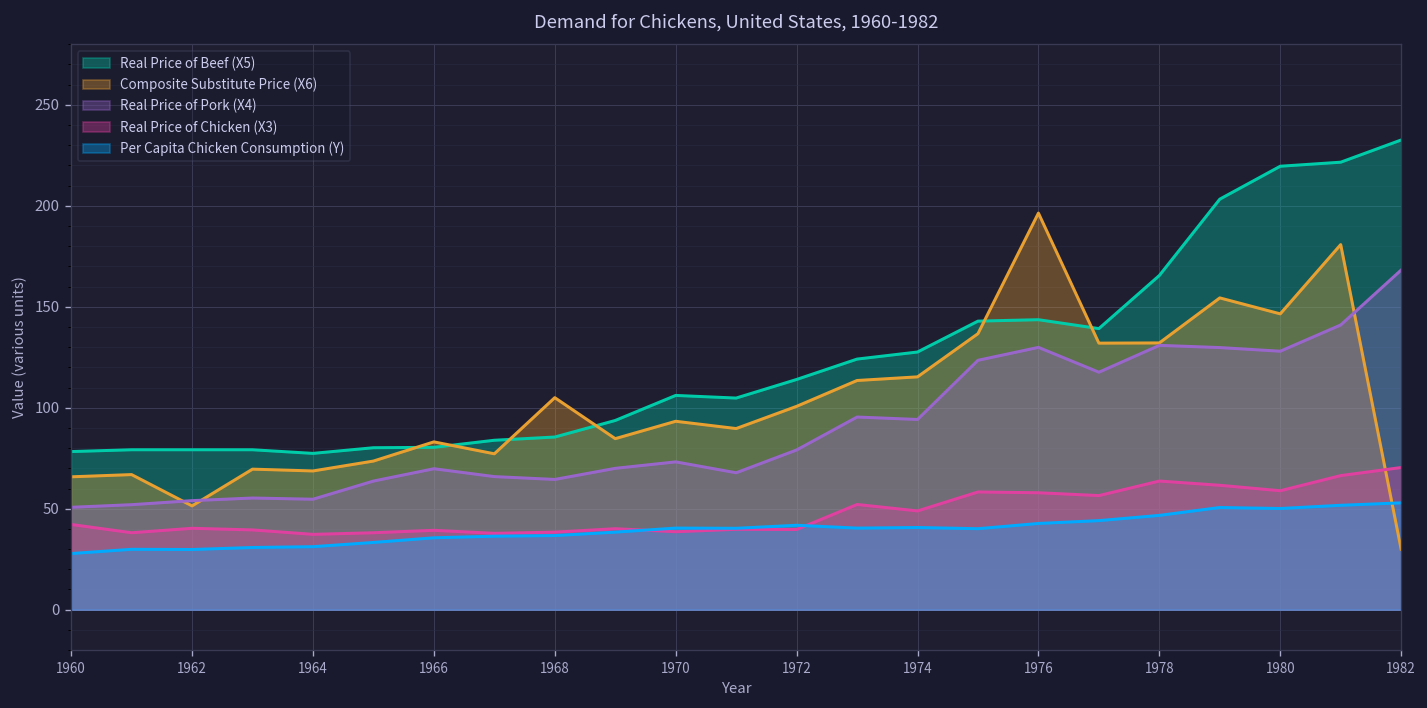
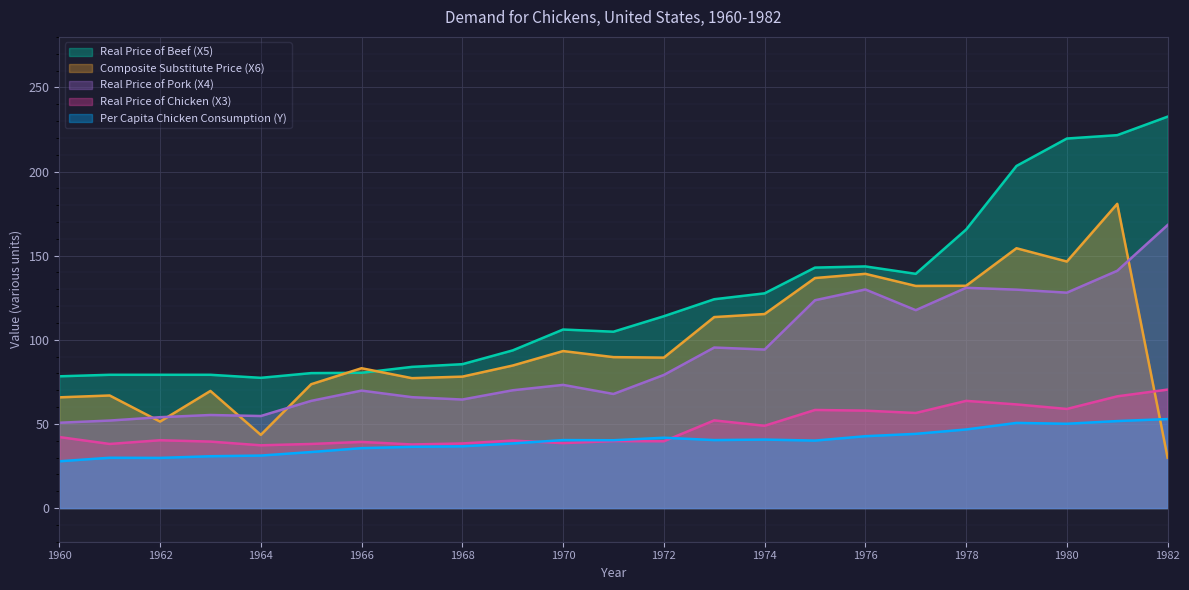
  {
    "Composite Substitute Price (X6)": {
      "1960": 66,
      "1962": 51,
-     "1964": 69,
+     "1964": 44,
      "1966": 83,
-     "1968": 105,
+     "1968": 78,
      "1970": 93,
-     "1972": 101,
+     "1972": 89,
      "1974": 115,
-     "1976": 196,
+     "1976": 139,
      "1980": 147,
      "1982": 30
    }
  }
